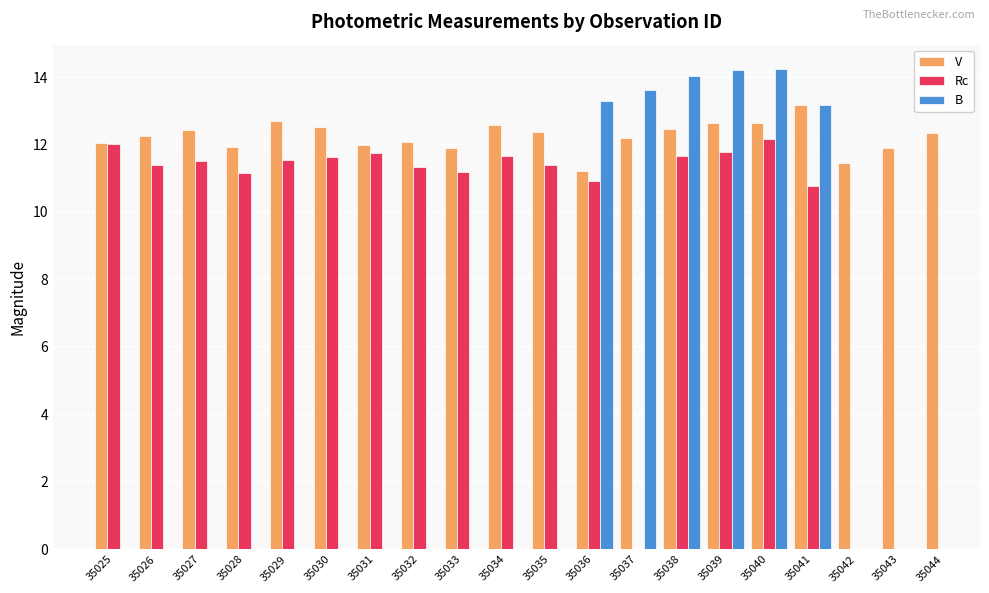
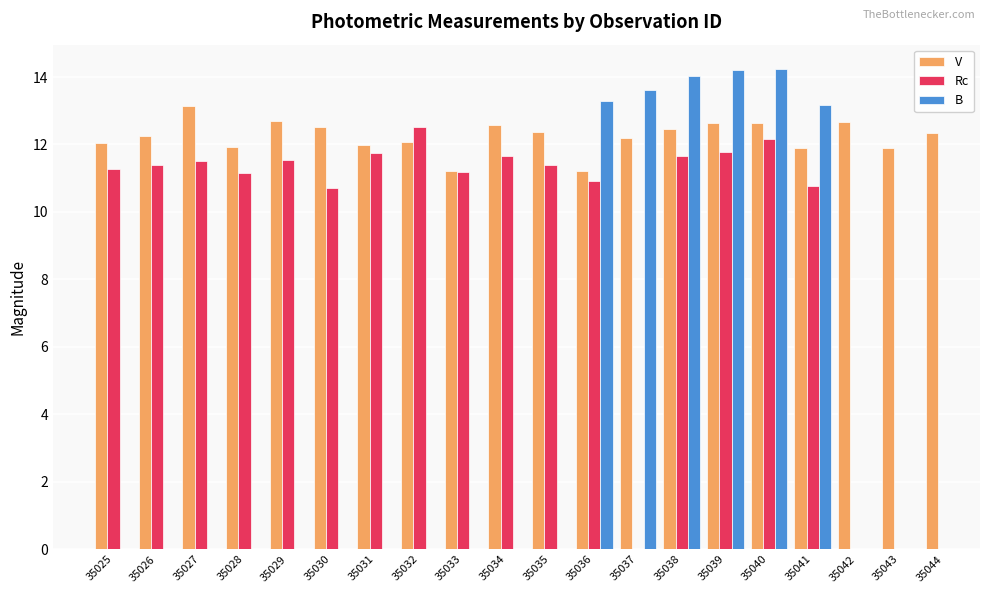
  {
    "V": {
      "35025": 12.0,
      "35026": 12.3,
-     "35027": 12.4,
+     "35027": 13.1,
      "35028": 11.9,
      "35029": 12.7,
      "35030": 12.5,
      "35031": 12.0,
      "35032": 12.1,
-     "35033": 11.9,
+     "35033": 11.2,
      "35034": 12.6,
      "35035": 12.4,
      "35036": 11.2,
      "35037": 12.2,
      "35038": 12.5,
      "35039": 12.6,
      "35040": 12.6,
-     "35041": 13.2,
-     "35042": 11.5,
+     "35041": 11.9,
+     "35042": 12.7,
      "35043": 11.9,
      "35044": 12.3
    },
    "Rc": {
-     "35025": 12.0,
+     "35025": 11.3,
      "35026": 11.4,
      "35027": 11.5,
      "35028": 11.2,
      "35029": 11.6,
-     "35030": 11.6,
+     "35030": 10.7,
      "35031": 11.7,
-     "35032": 11.3,
+     "35032": 12.5,
      "35033": 11.2,
      "35034": 11.7,
      "35035": 11.4,
      "35036": 10.9,
      "35038": 11.6,
      "35039": 11.8,
      "35040": 12.2,
      "35041": 10.8
    }
  }
